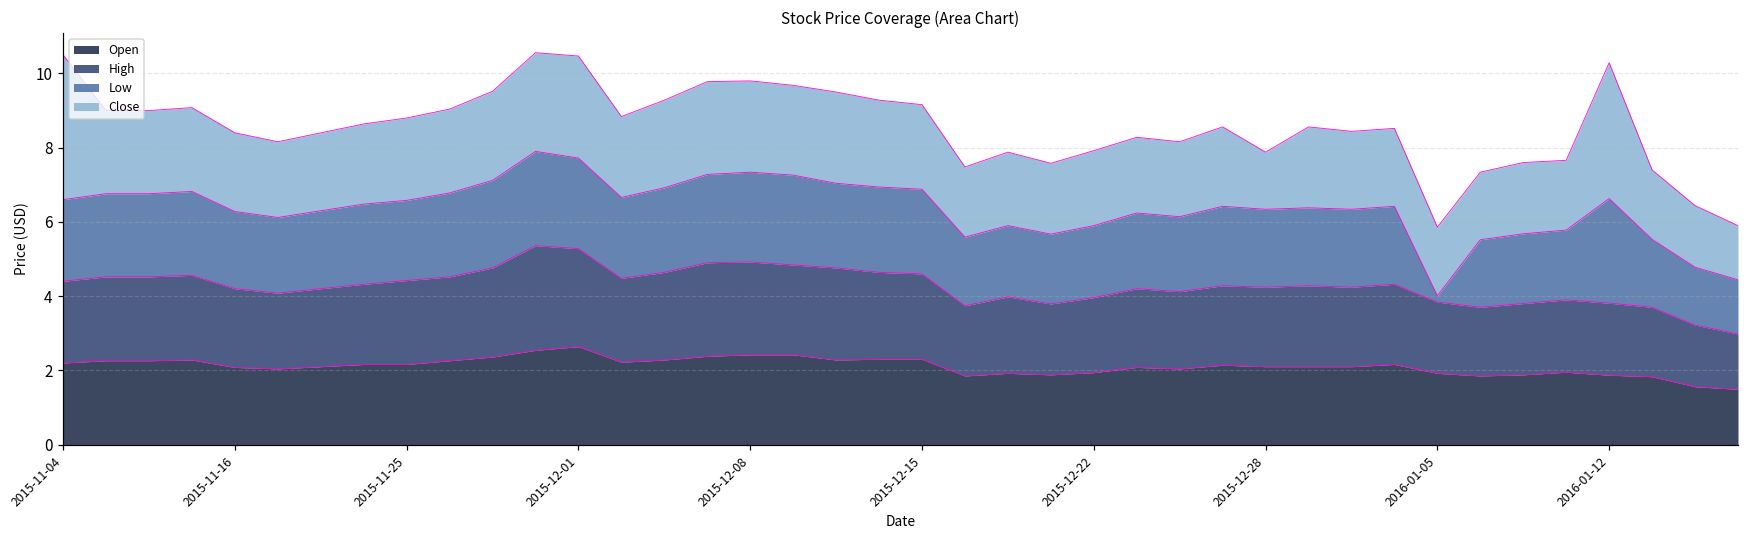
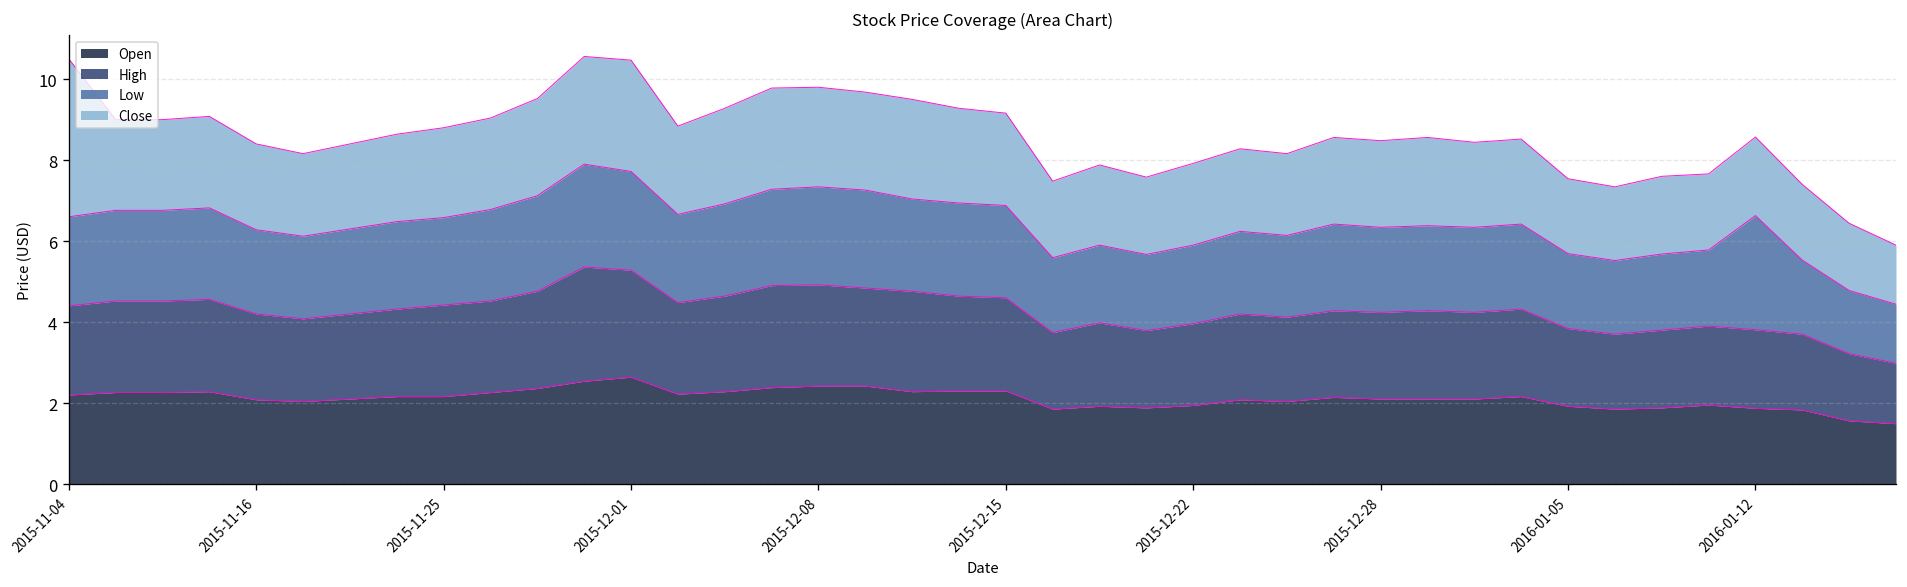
  {
    "Low": {
      "2015-11-04": 2.2,
      "2015-11-16": 2.1,
      "2015-11-25": 2.2,
      "2015-12-01": 2.4,
      "2015-12-08": 2.4,
      "2015-12-15": 2.3,
      "2015-12-22": 1.9,
      "2015-12-28": 2.1,
-     "2016-01-05": 0.2,
+     "2016-01-05": 1.8,
      "2016-01-12": 2.8
    },
    "Close": {
      "2015-11-04": 3.9,
      "2015-11-16": 2.1,
      "2015-11-25": 2.2,
      "2015-12-01": 2.8,
      "2015-12-08": 2.5,
      "2015-12-15": 2.3,
      "2015-12-22": 2.0,
-     "2015-12-28": 1.5,
+     "2015-12-28": 2.1,
      "2016-01-05": 1.8,
-     "2016-01-12": 3.7
+     "2016-01-12": 1.9
    }
  }
